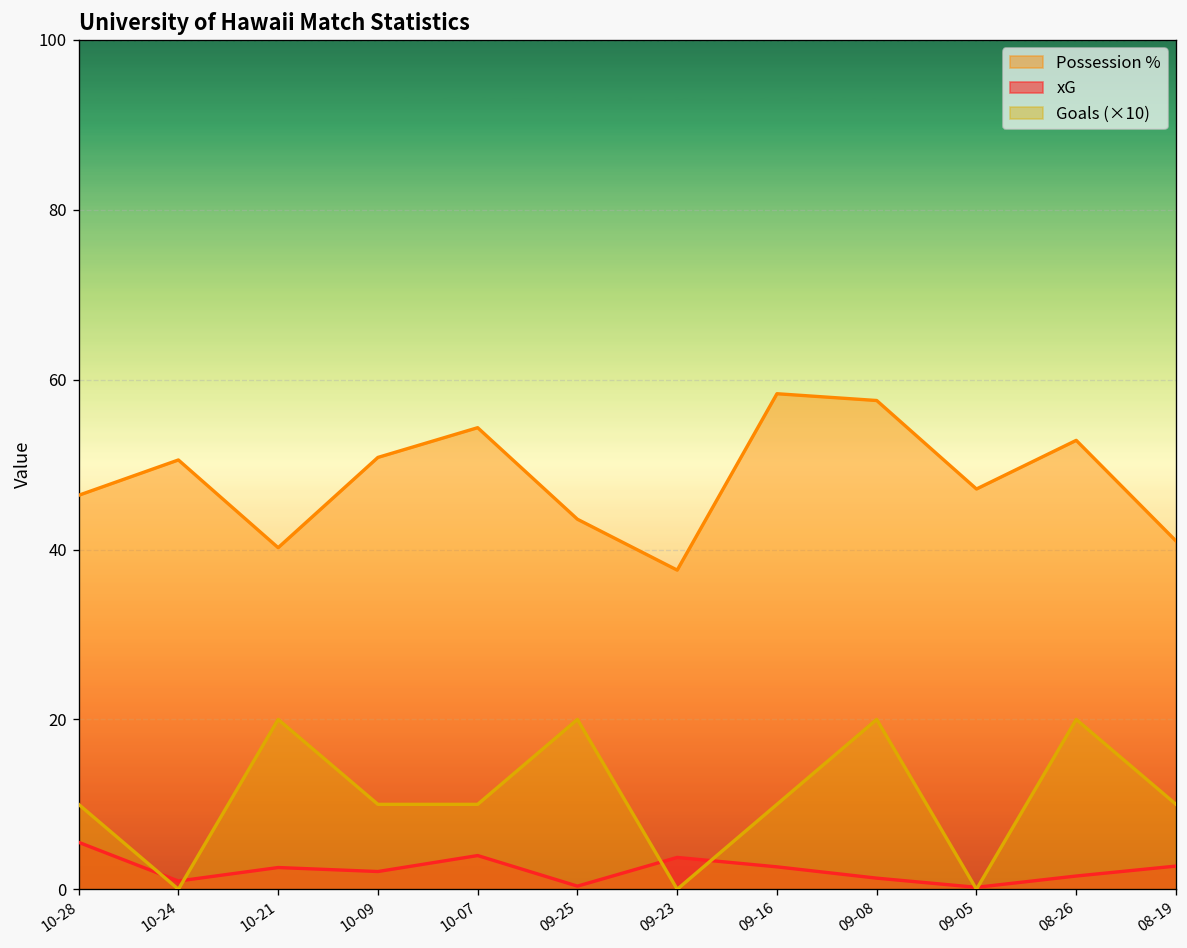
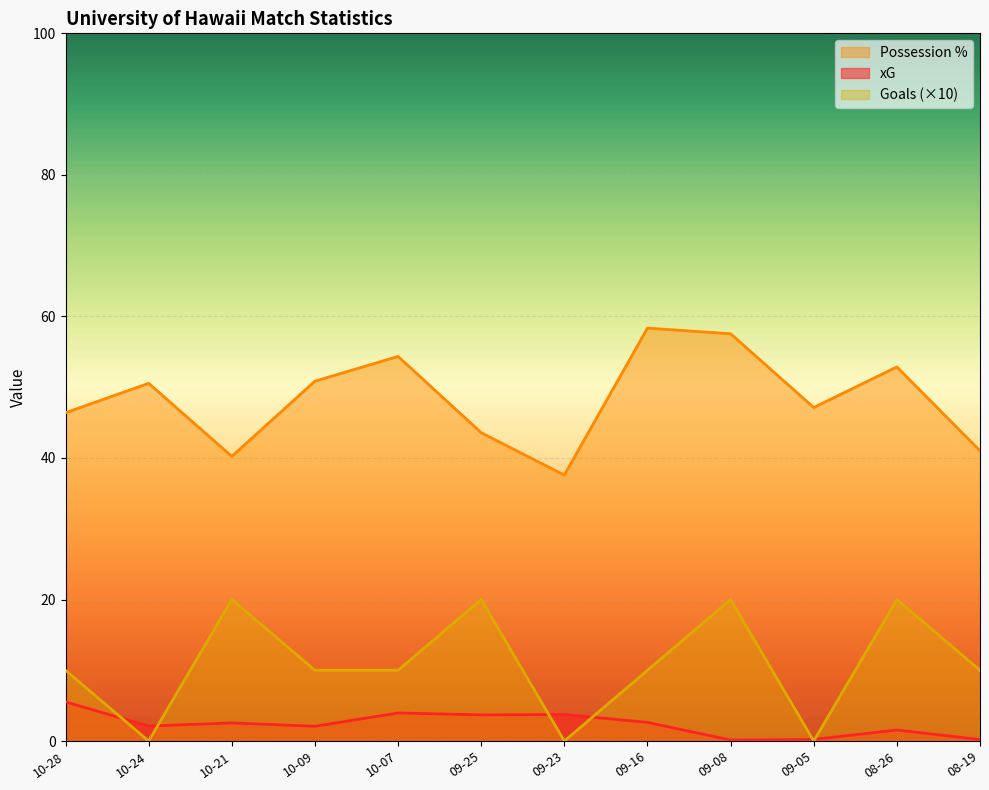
  {
    "xG": {
      "10-28": 6,
-     "10-24": 1,
+     "10-24": 2,
      "10-21": 3,
      "10-09": 2,
      "10-07": 4,
-     "09-25": 0,
+     "09-25": 4,
      "09-23": 4,
      "09-16": 3,
-     "09-08": 1,
+     "09-08": 0,
      "08-26": 2,
-     "08-19": 3
+     "08-19": 0
    }
  }
